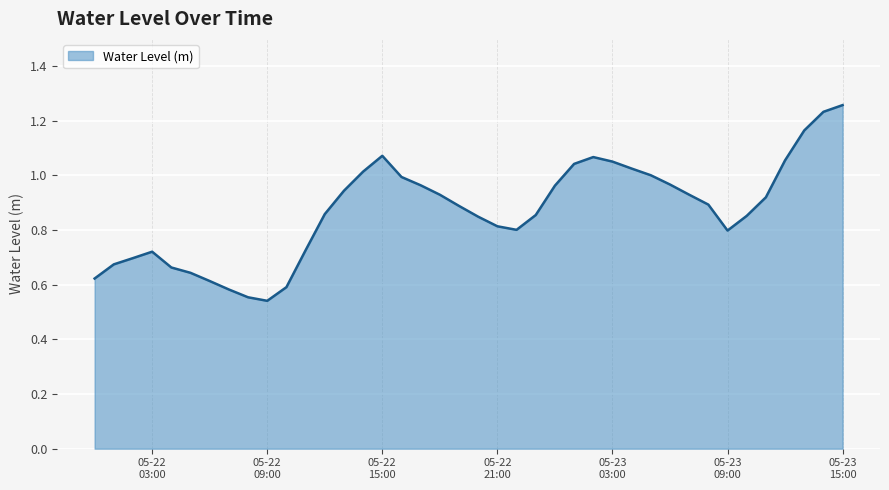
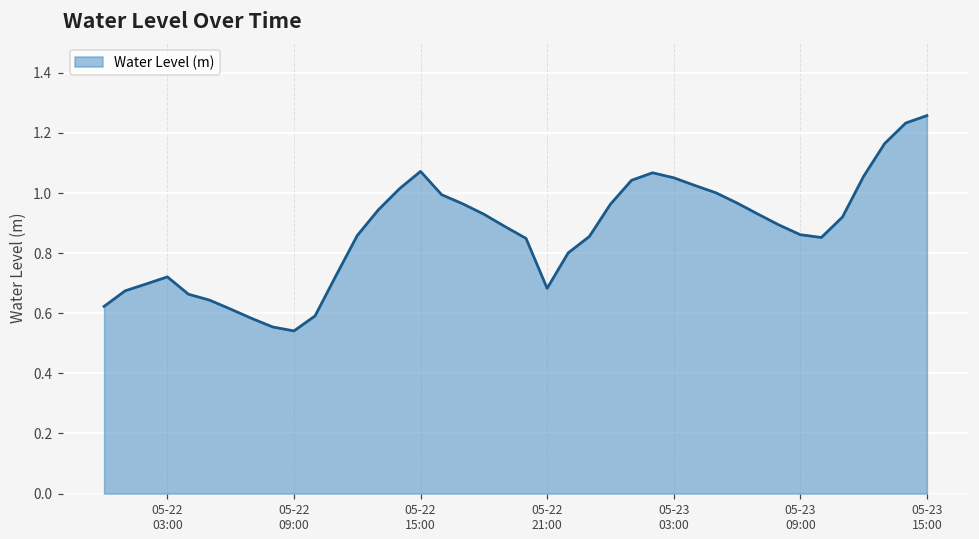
  {
    "05-22 03:00": 0.72,
    "05-22 09:00": 0.54,
    "05-22 15:00": 1.07,
-   "05-22 21:00": 0.81,
+   "05-22 21:00": 0.68,
    "05-23 03:00": 1.05,
-   "05-23 09:00": 0.80,
+   "05-23 09:00": 0.86,
    "05-23 15:00": 1.26
  }
